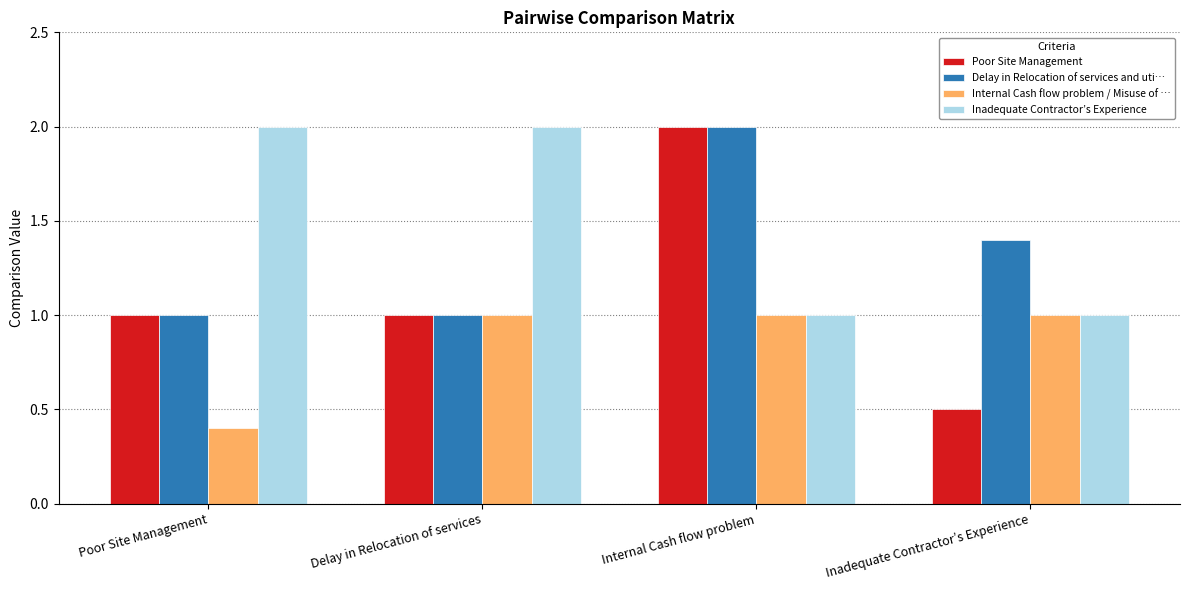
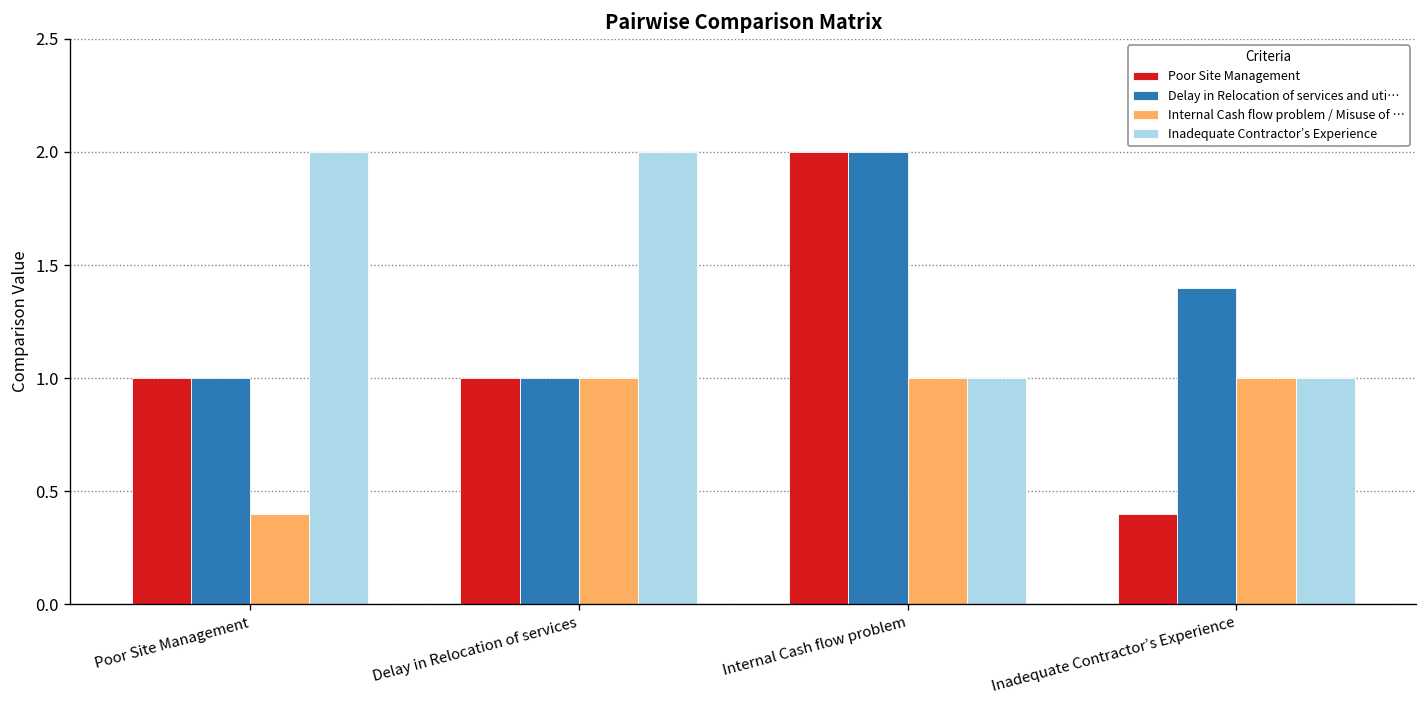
  {
    "Poor Site Management": {
      "Poor Site Management": 1.0,
      "Delay in Relocation of services": 1.0,
      "Internal Cash flow problem": 2.0,
-     "Inadequate Contractor’s Experience": 0.5
+     "Inadequate Contractor’s Experience": 0.4
    },
    "Delay in Relocation of services and uti…": {
      "Poor Site Management": 1.0,
      "Delay in Relocation of services": 1.0,
      "Internal Cash flow problem": 2.0,
      "Inadequate Contractor’s Experience": 1.4
    },
    "Internal Cash flow problem / Misuse of …": {
      "Poor Site Management": 0.4,
      "Delay in Relocation of services": 1.0,
      "Internal Cash flow problem": 1.0,
      "Inadequate Contractor’s Experience": 1.0
    },
    "Inadequate Contractor’s Experience": {
      "Poor Site Management": 2.0,
      "Delay in Relocation of services": 2.0,
      "Internal Cash flow problem": 1.0,
      "Inadequate Contractor’s Experience": 1.0
    }
  }
